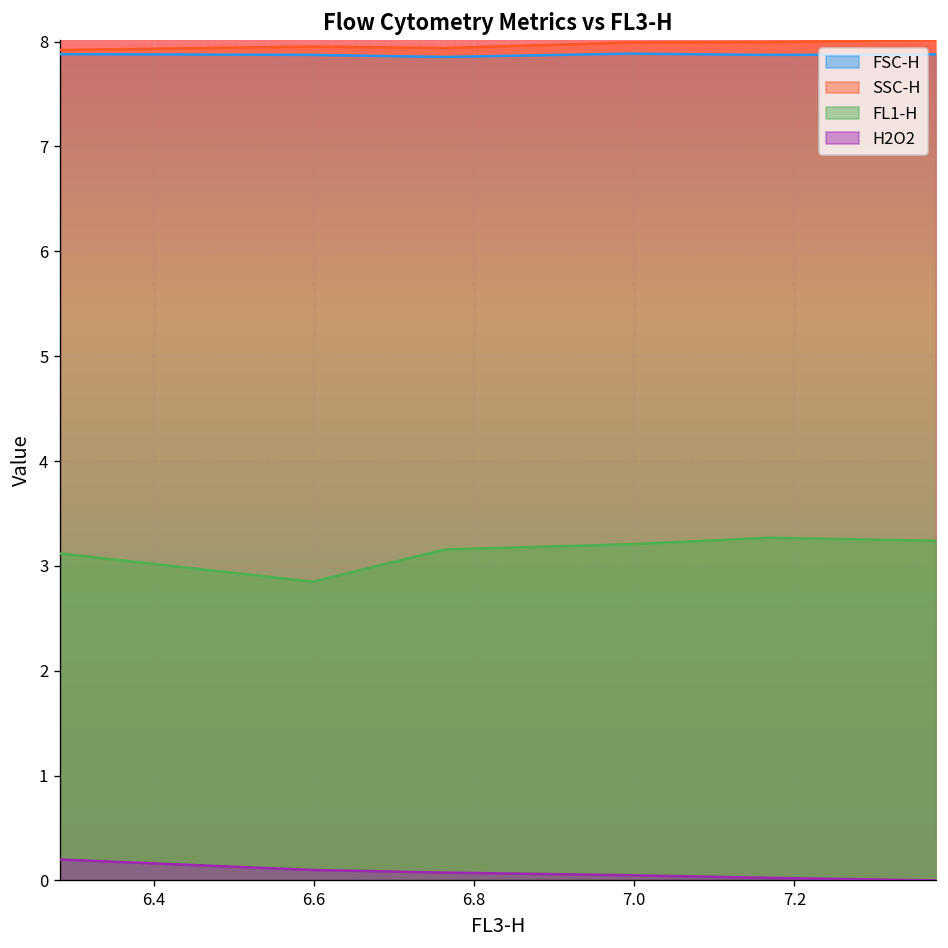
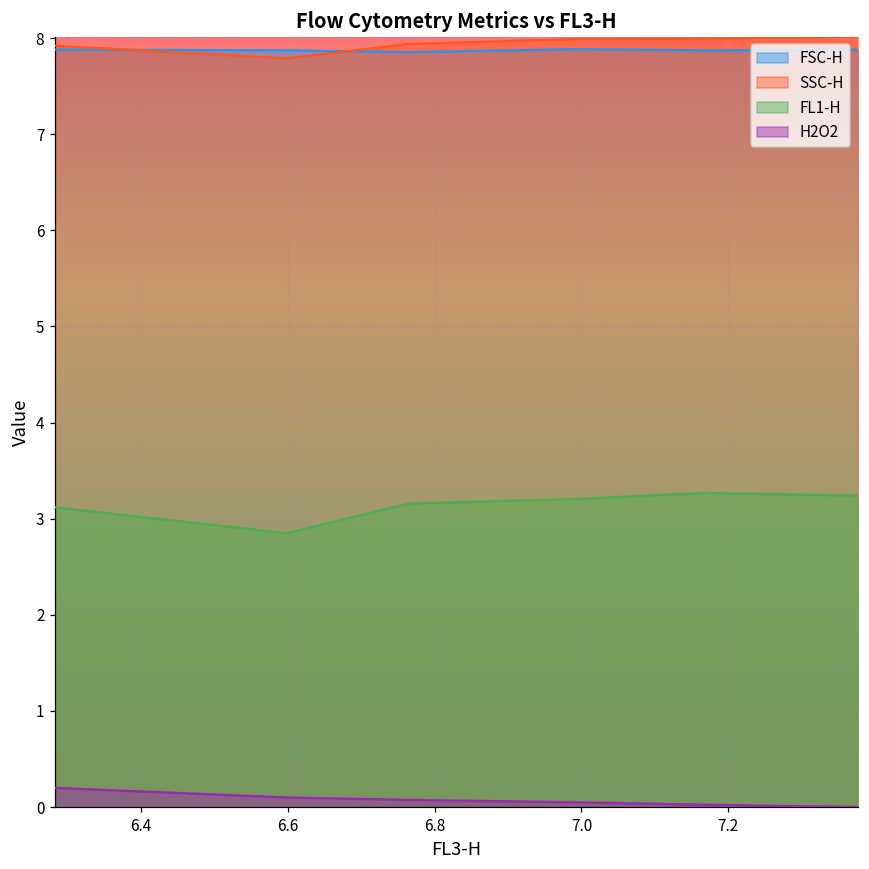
  {
    "FSC-H": {
      "6.6": 7.9
    },
    "SSC-H": {
-     "6.6": 8.0
+     "6.6": 7.8
    },
    "FL1-H": {
      "6.6": 2.8
    },
    "H2O2": {
      "6.6": 0.1
    }
  }
